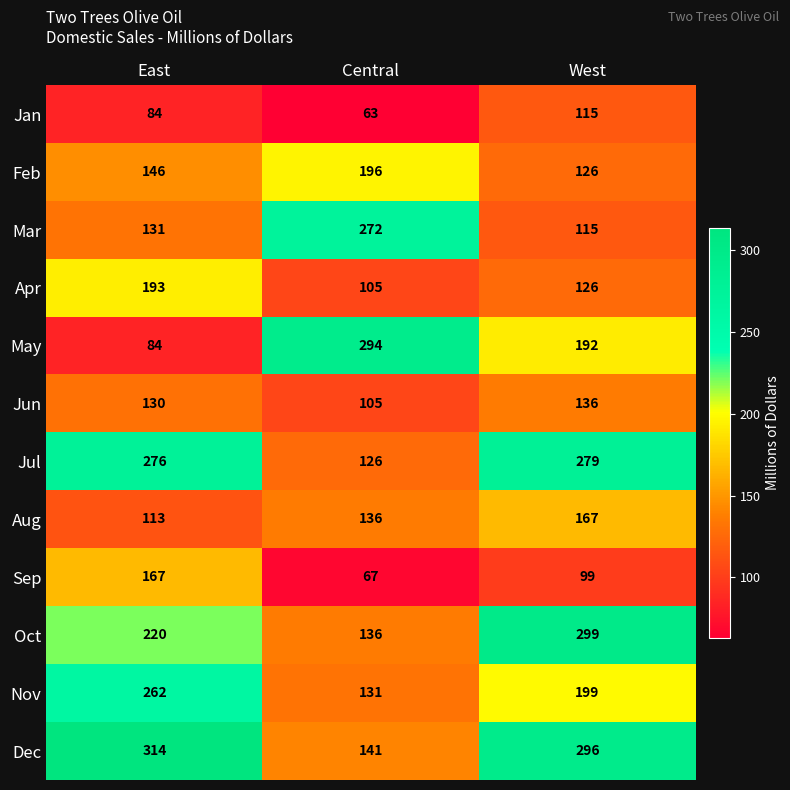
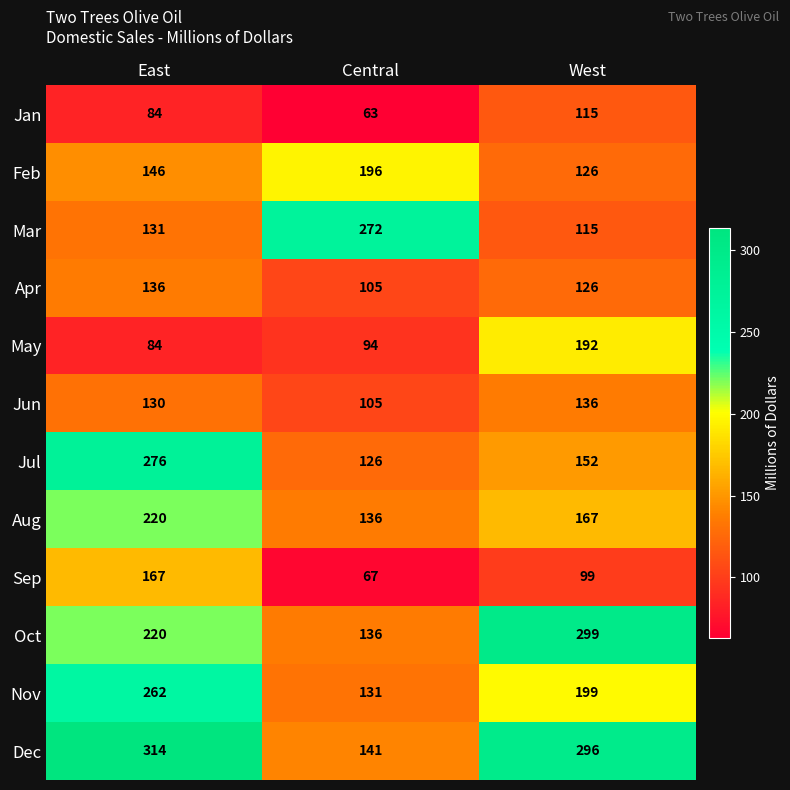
  {
    "Jan": {
      "East": 84,
      "Central": 63,
      "West": 115
    },
    "Feb": {
      "East": 146,
      "Central": 196,
      "West": 126
    },
    "Mar": {
      "East": 131,
      "Central": 272,
      "West": 115
    },
    "Apr": {
-     "East": 193,
+     "East": 136,
      "Central": 105,
      "West": 126
    },
    "May": {
      "East": 84,
-     "Central": 294,
+     "Central": 94,
      "West": 192
    },
    "Jun": {
      "East": 130,
      "Central": 105,
      "West": 136
    },
    "Jul": {
      "East": 276,
      "Central": 126,
-     "West": 279
+     "West": 152
    },
    "Aug": {
-     "East": 113,
+     "East": 220,
      "Central": 136,
      "West": 167
    },
    "Sep": {
      "East": 167,
      "Central": 67,
      "West": 99
    },
    "Oct": {
      "East": 220,
      "Central": 136,
      "West": 299
    },
    "Nov": {
      "East": 262,
      "Central": 131,
      "West": 199
    },
    "Dec": {
      "East": 314,
      "Central": 141,
      "West": 296
    }
  }
